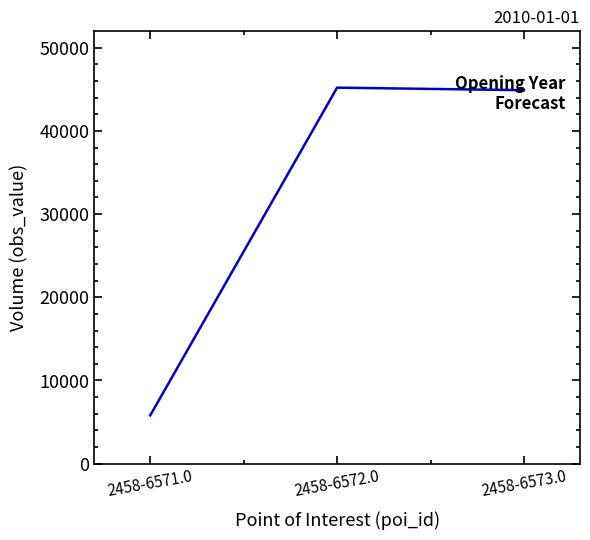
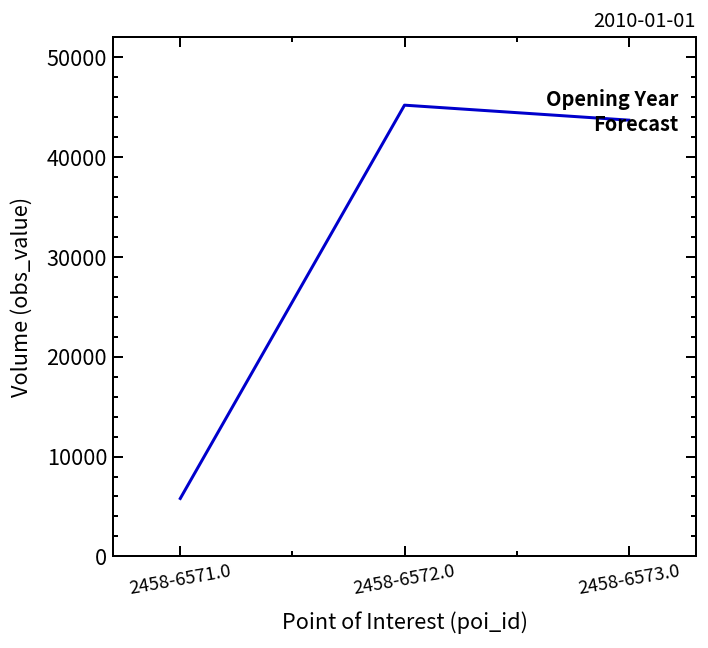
  {
    "2458-6571.0": 6000,
    "2458-6572.0": 45000,
-   "2458-6573.0": 45000
+   "2458-6573.0": 44000
  }
